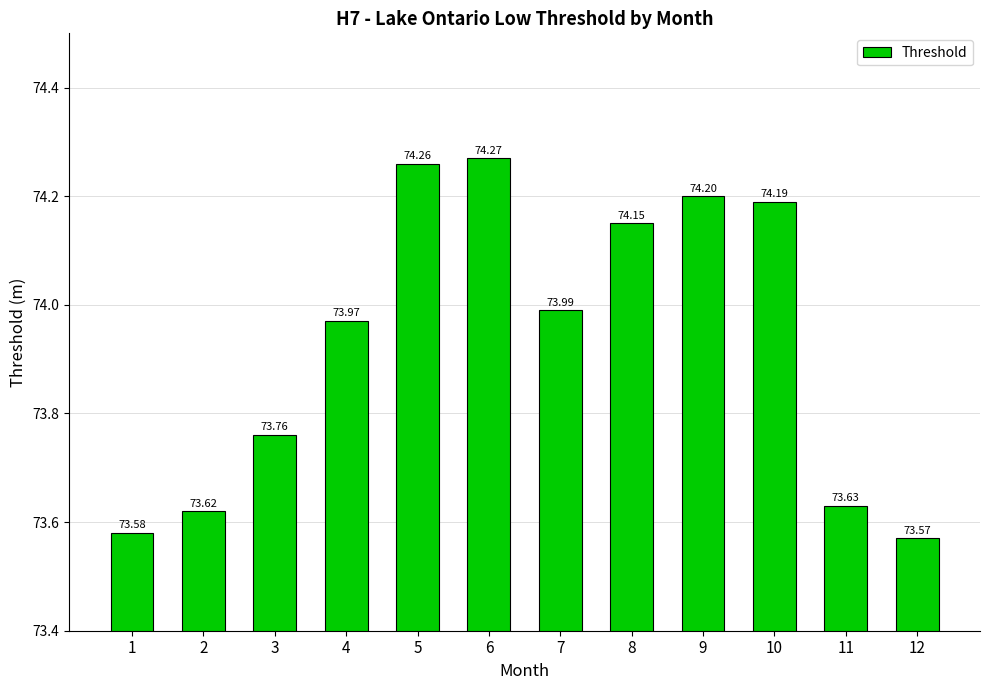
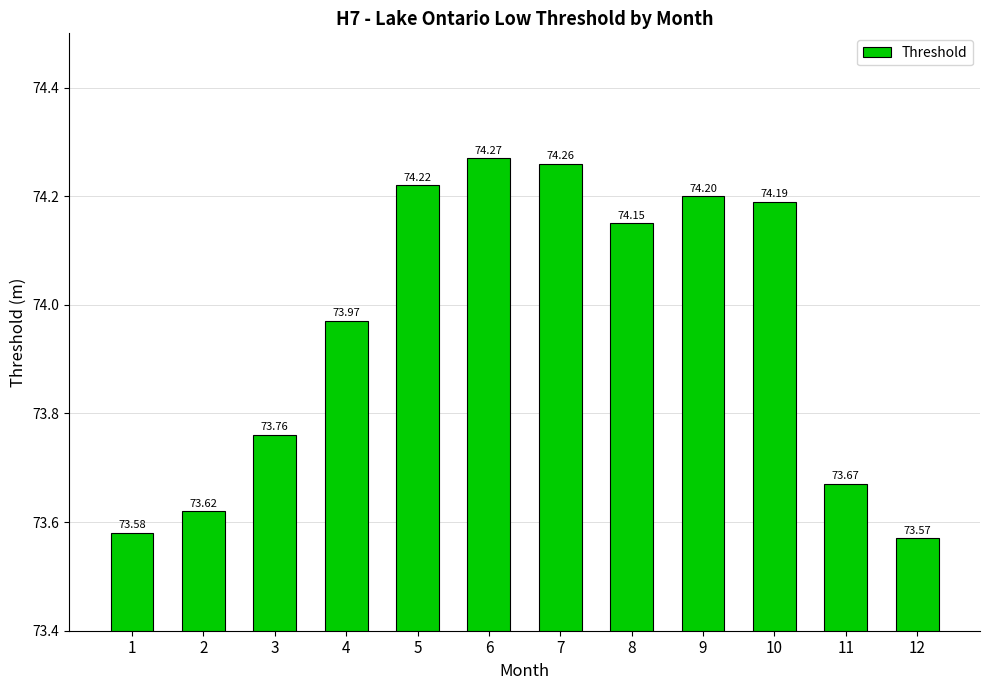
  {
    "1": 73.58,
    "2": 73.62,
    "3": 73.76,
    "4": 73.97,
-   "5": 74.26,
+   "5": 74.22,
    "6": 74.27,
-   "7": 73.99,
+   "7": 74.26,
    "8": 74.15,
    "9": 74.20,
    "10": 74.19,
-   "11": 73.63,
+   "11": 73.67,
    "12": 73.57
  }
